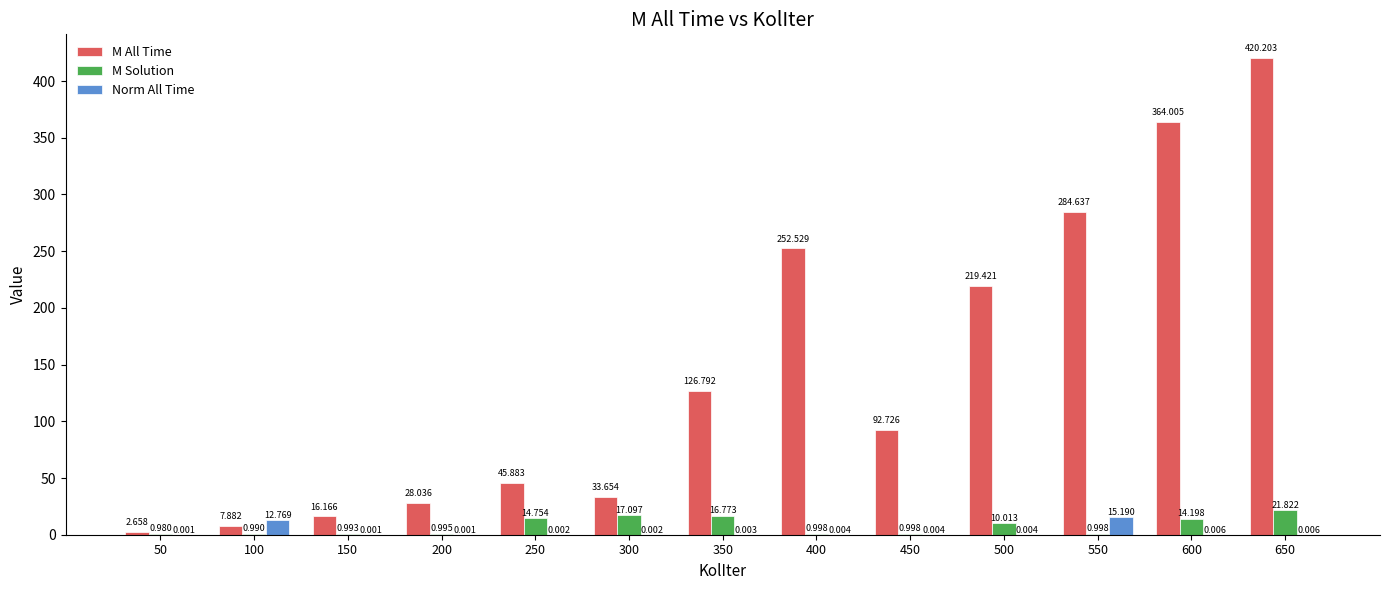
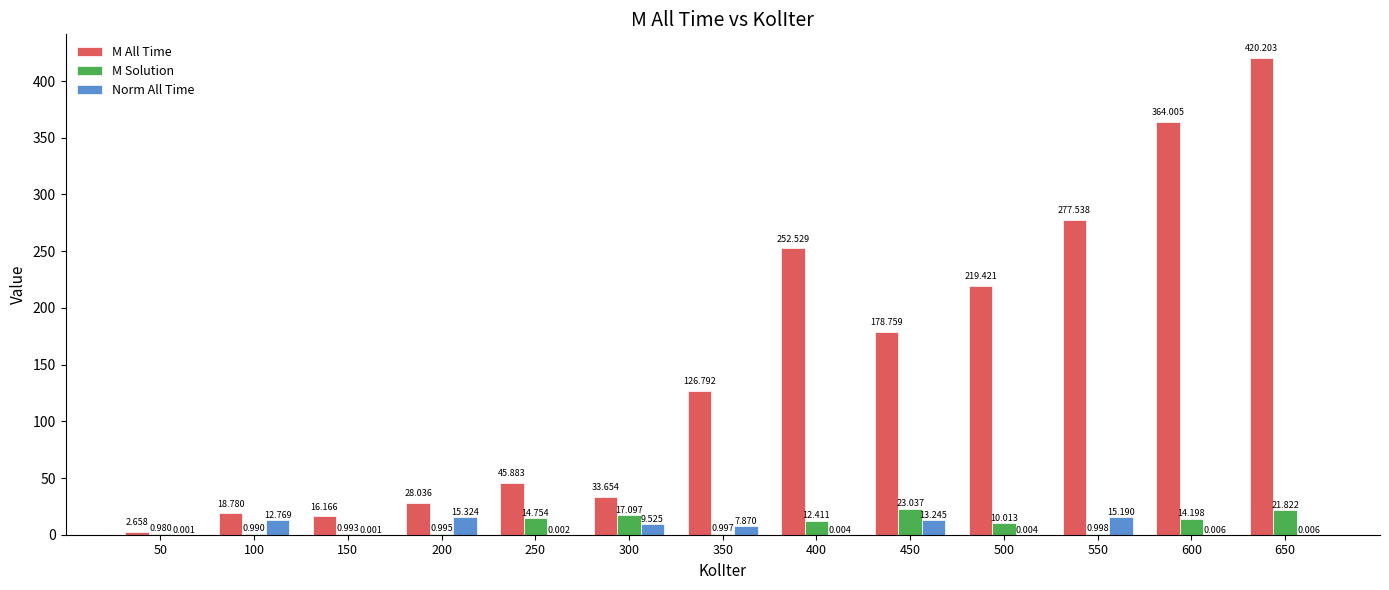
  {
    "M All Time": {
      "50": 2.658,
-     "100": 7.882,
+     "100": 18.780,
      "150": 16.166,
      "200": 28.036,
      "250": 45.883,
      "300": 33.654,
      "350": 126.792,
      "400": 252.529,
-     "450": 92.726,
+     "450": 178.759,
      "500": 219.421,
-     "550": 284.637,
+     "550": 277.538,
      "600": 364.005,
      "650": 420.203
    },
    "M Solution": {
      "50": 0.980,
      "100": 0.990,
      "150": 0.993,
      "200": 0.995,
      "250": 14.754,
      "300": 17.097,
-     "350": 16.773,
-     "400": 0.998,
-     "450": 0.998,
+     "350": 0.997,
+     "400": 12.411,
+     "450": 23.037,
      "500": 10.013,
      "550": 0.998,
      "600": 14.198,
      "650": 21.822
    },
    "Norm All Time": {
      "50": 0.001,
      "100": 12.769,
      "150": 0.001,
-     "200": 0.001,
+     "200": 15.324,
      "250": 0.002,
-     "300": 0.002,
-     "350": 0.003,
+     "300": 9.525,
+     "350": 7.870,
      "400": 0.004,
-     "450": 0.004,
+     "450": 13.245,
      "500": 0.004,
      "550": 15.190,
      "600": 0.006,
      "650": 0.006
    }
  }
